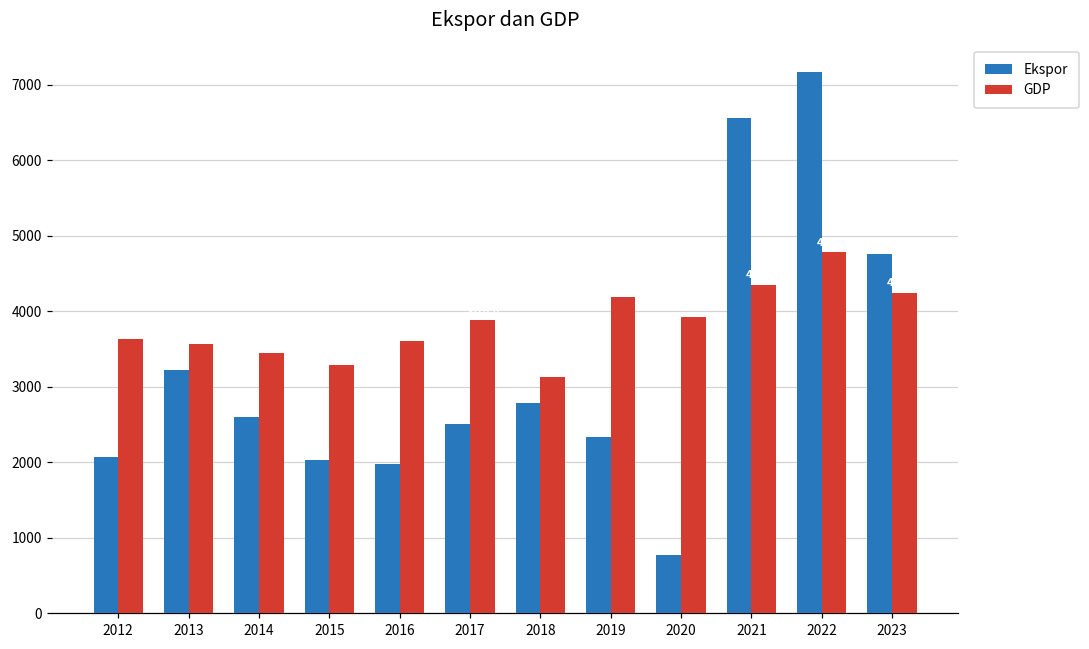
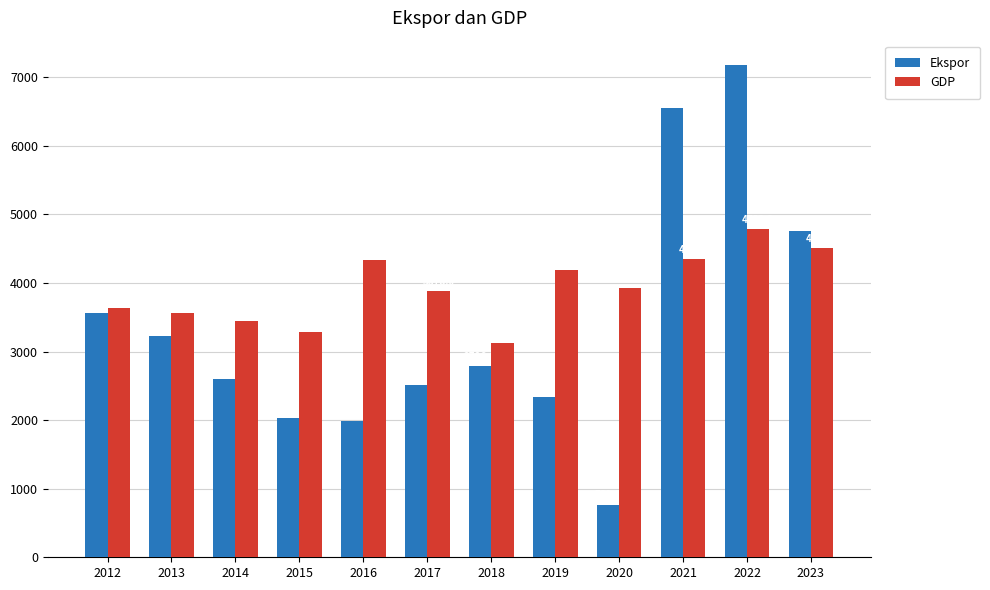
  {
    "Ekspor": {
-     "2012": 2100,
+     "2012": 3600,
      "2013": 3200,
      "2014": 2600,
      "2015": 2000,
      "2016": 2000,
      "2017": 2500,
      "2018": 2800,
      "2019": 2300,
      "2020": 800,
      "2021": 6600,
      "2022": 7200,
      "2023": 4800
    },
    "GDP": {
      "2012": 3600,
      "2013": 3600,
      "2014": 3400,
      "2015": 3300,
-     "2016": 3600,
+     "2016": 4300,
      "2017": 3900,
      "2018": 3100,
      "2019": 4200,
      "2020": 3900,
      "2021": 4400,
      "2022": 4800,
-     "2023": 4200
+     "2023": 4500
    }
  }
